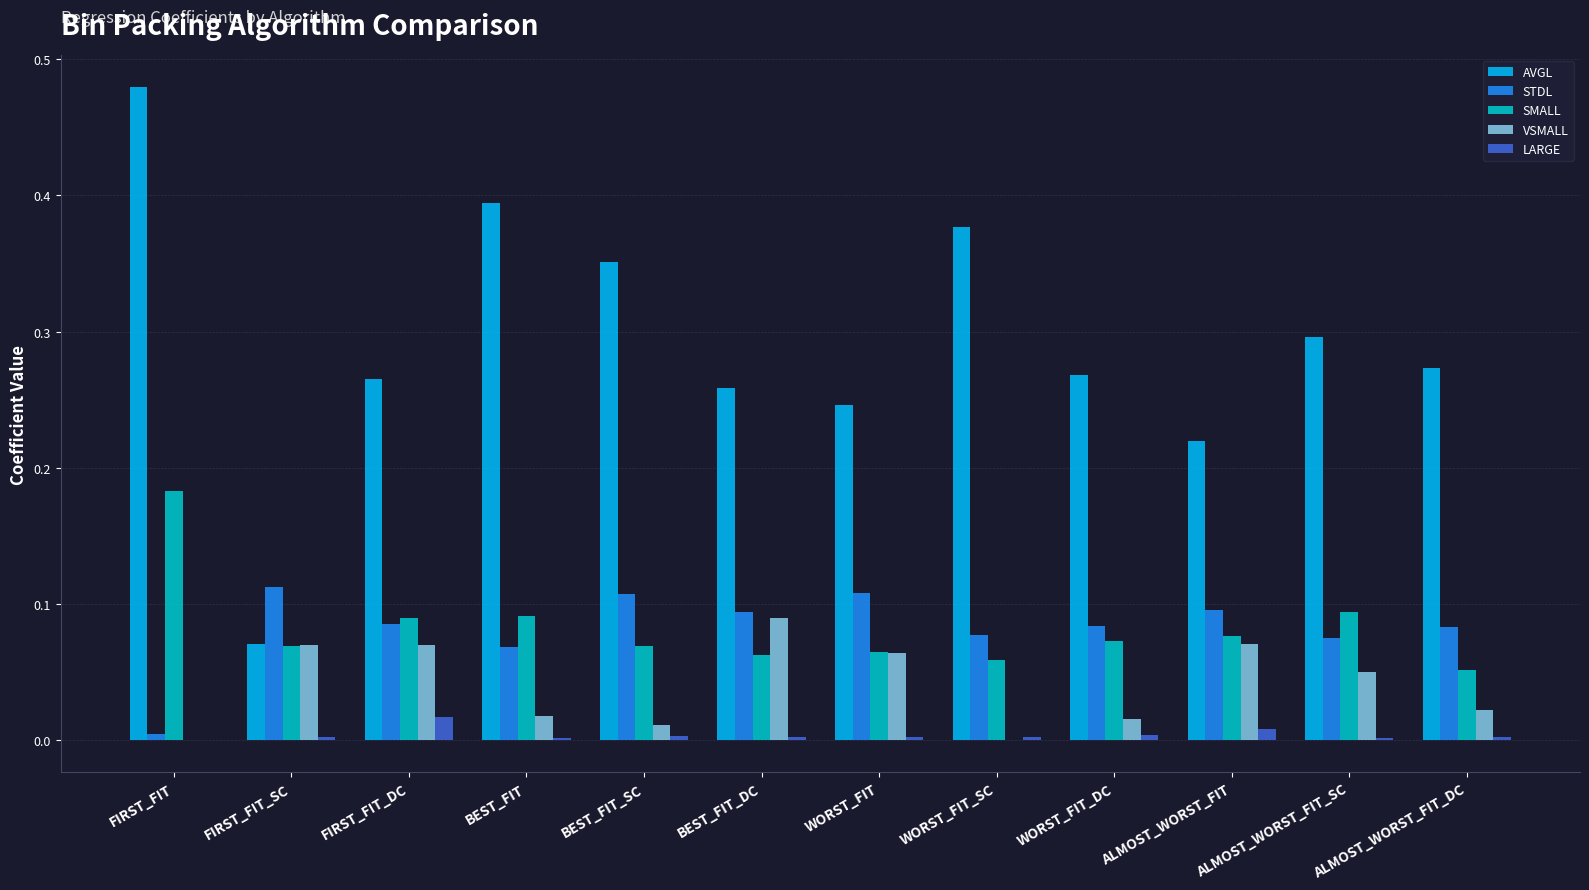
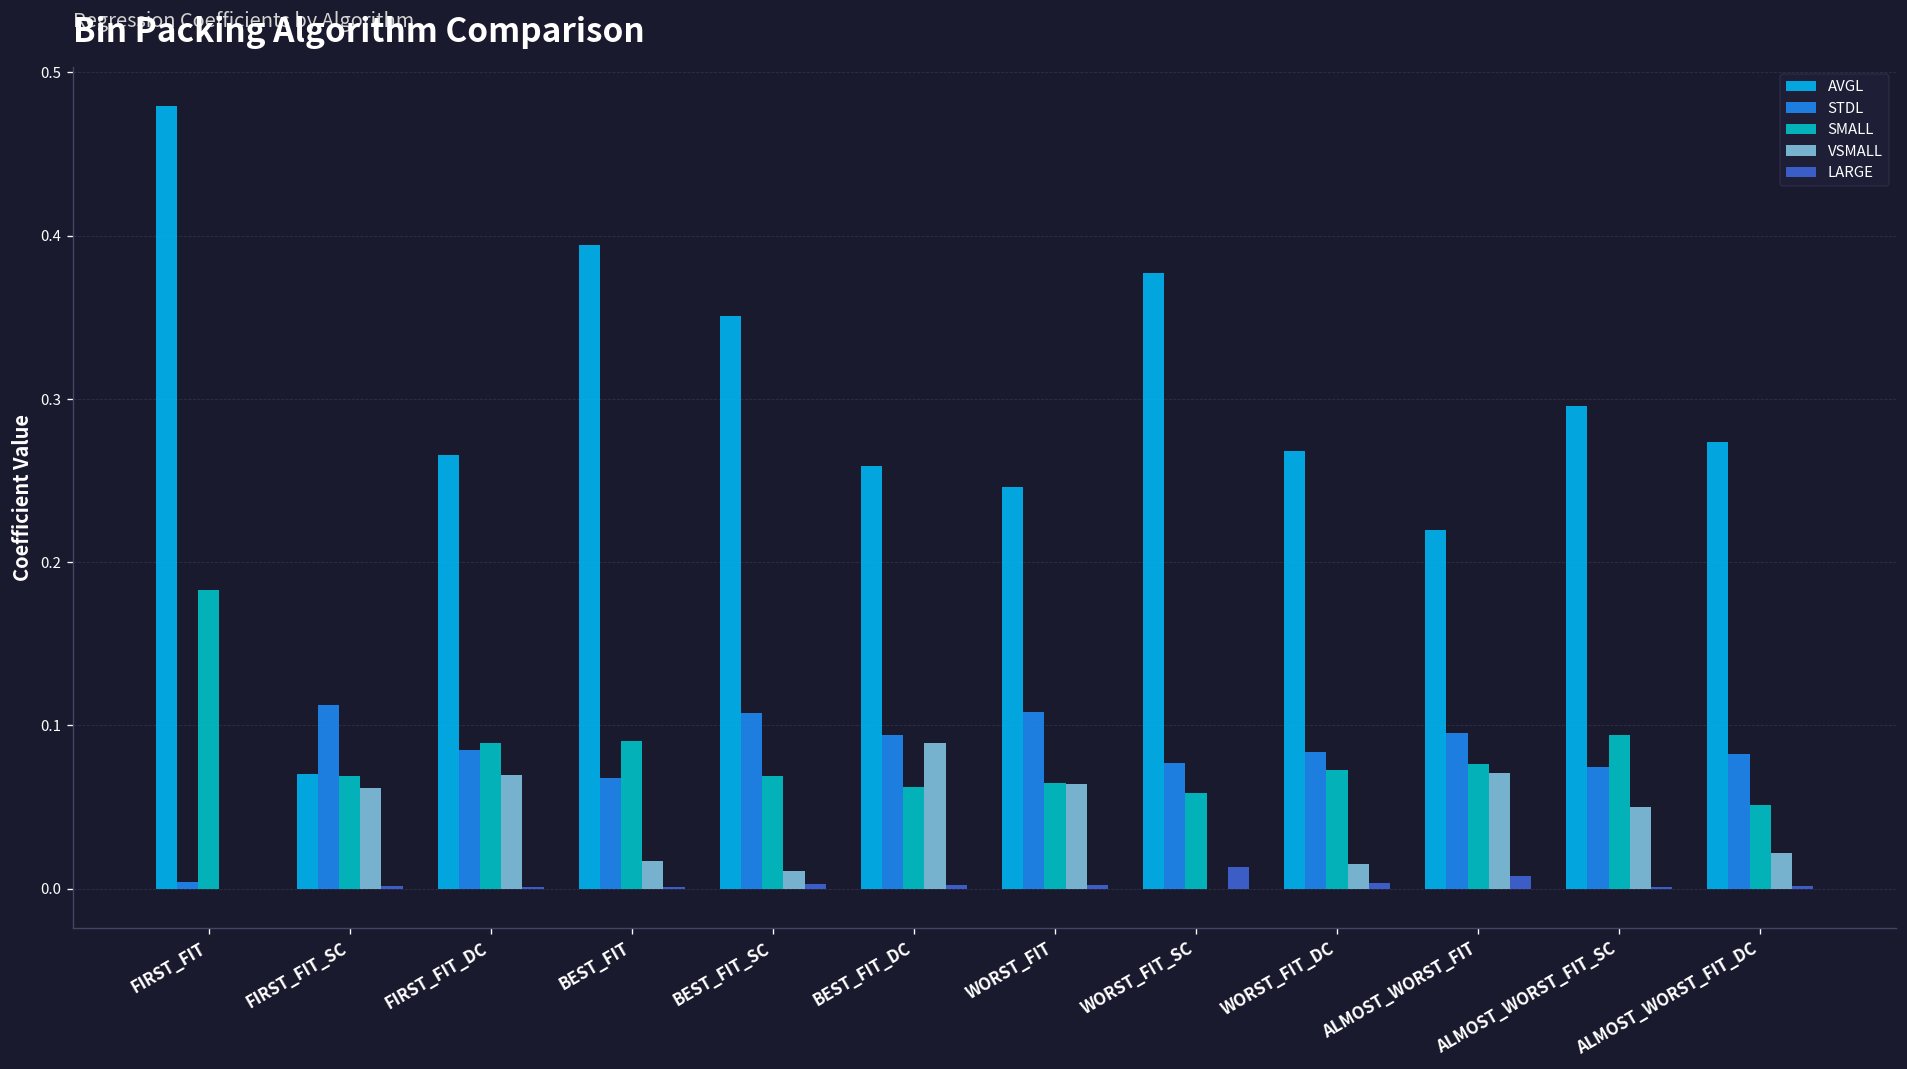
  {
    "VSMALL": {
-     "FIRST_FIT_SC": 0.069,
+     "FIRST_FIT_SC": 0.062,
      "FIRST_FIT_DC": 0.070,
      "BEST_FIT": 0.017,
      "BEST_FIT_SC": 0.011,
      "BEST_FIT_DC": 0.089,
      "WORST_FIT": 0.064,
      "WORST_FIT_DC": 0.015,
      "ALMOST_WORST_FIT": 0.071,
      "ALMOST_WORST_FIT_SC": 0.050,
      "ALMOST_WORST_FIT_DC": 0.022
    },
    "LARGE": {
-     "FIRST_FIT_DC": 0.017,
+     "FIRST_FIT_DC": 0.001,
      "BEST_FIT_SC": 0.003,
      "BEST_FIT_DC": 0.002,
      "WORST_FIT": 0.002,
-     "WORST_FIT_SC": 0.002,
+     "WORST_FIT_SC": 0.013,
      "WORST_FIT_DC": 0.004,
      "ALMOST_WORST_FIT": 0.008,
      "ALMOST_WORST_FIT_DC": 0.002
    }
  }
